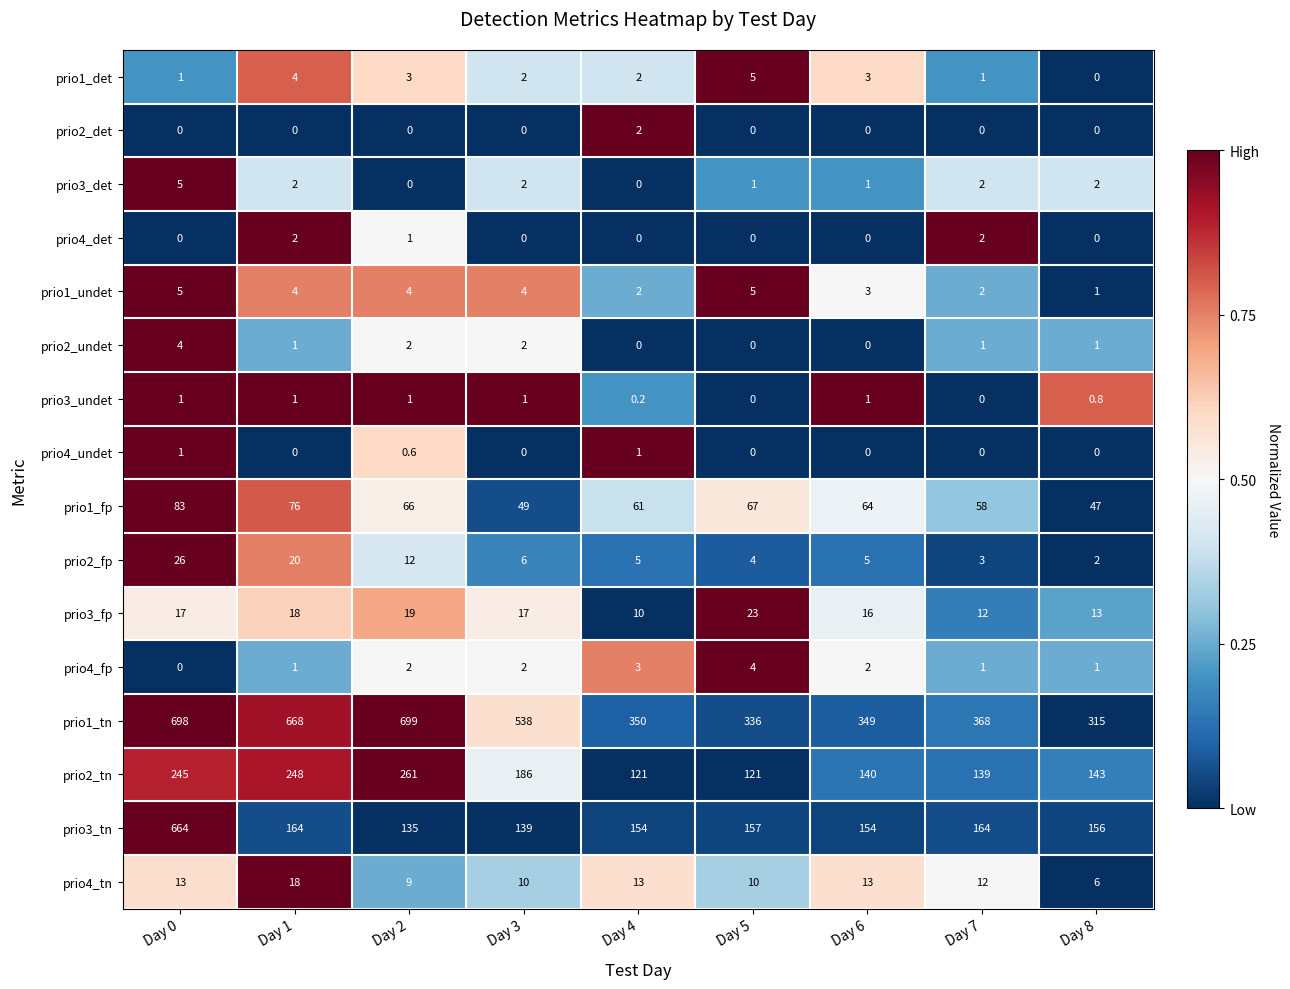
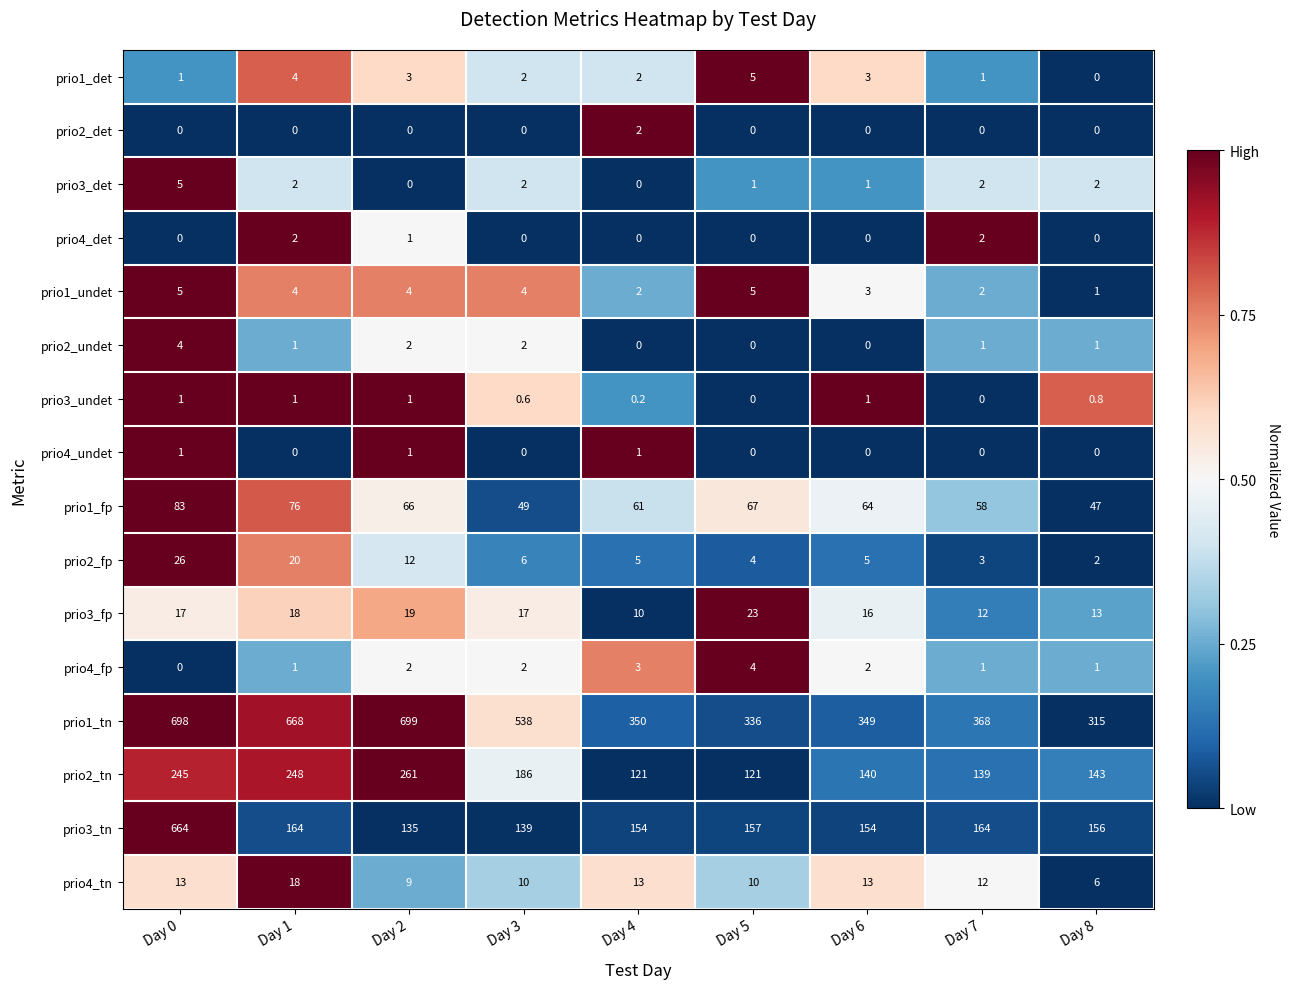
  {
    "prio1_det": {
      "Day 0": 1,
      "Day 1": 4,
      "Day 2": 3,
      "Day 3": 2,
      "Day 4": 2,
      "Day 5": 5,
      "Day 6": 3,
      "Day 7": 1,
      "Day 8": 0
    },
    "prio2_det": {
      "Day 0": 0,
      "Day 1": 0,
      "Day 2": 0,
      "Day 3": 0,
      "Day 4": 2,
      "Day 5": 0,
      "Day 6": 0,
      "Day 7": 0,
      "Day 8": 0
    },
    "prio3_det": {
      "Day 0": 5,
      "Day 1": 2,
      "Day 2": 0,
      "Day 3": 2,
      "Day 4": 0,
      "Day 5": 1,
      "Day 6": 1,
      "Day 7": 2,
      "Day 8": 2
    },
    "prio4_det": {
      "Day 0": 0,
      "Day 1": 2,
      "Day 2": 1,
      "Day 3": 0,
      "Day 4": 0,
      "Day 5": 0,
      "Day 6": 0,
      "Day 7": 2,
      "Day 8": 0
    },
    "prio1_undet": {
      "Day 0": 5,
      "Day 1": 4,
      "Day 2": 4,
      "Day 3": 4,
      "Day 4": 2,
      "Day 5": 5,
      "Day 6": 3,
      "Day 7": 2,
      "Day 8": 1
    },
    "prio2_undet": {
      "Day 0": 4,
      "Day 1": 1,
      "Day 2": 2,
      "Day 3": 2,
      "Day 4": 0,
      "Day 5": 0,
      "Day 6": 0,
      "Day 7": 1,
      "Day 8": 1
    },
    "prio3_undet": {
      "Day 0": 1,
      "Day 1": 1,
      "Day 2": 1,
-     "Day 3": 1,
+     "Day 3": 0.6,
      "Day 4": 0.2,
      "Day 5": 0,
      "Day 6": 1,
      "Day 7": 0,
      "Day 8": 0.8
    },
    "prio4_undet": {
      "Day 0": 1,
      "Day 1": 0,
-     "Day 2": 0.6,
+     "Day 2": 1,
      "Day 3": 0,
      "Day 4": 1,
      "Day 5": 0,
      "Day 6": 0,
      "Day 7": 0,
      "Day 8": 0
    },
    "prio1_fp": {
      "Day 0": 83,
      "Day 1": 76,
      "Day 2": 66,
      "Day 3": 49,
      "Day 4": 61,
      "Day 5": 67,
      "Day 6": 64,
      "Day 7": 58,
      "Day 8": 47
    },
    "prio2_fp": {
      "Day 0": 26,
      "Day 1": 20,
      "Day 2": 12,
      "Day 3": 6,
      "Day 4": 5,
      "Day 5": 4,
      "Day 6": 5,
      "Day 7": 3,
      "Day 8": 2
    },
    "prio3_fp": {
      "Day 0": 17,
      "Day 1": 18,
      "Day 2": 19,
      "Day 3": 17,
      "Day 4": 10,
      "Day 5": 23,
      "Day 6": 16,
      "Day 7": 12,
      "Day 8": 13
    },
    "prio4_fp": {
      "Day 0": 0,
      "Day 1": 1,
      "Day 2": 2,
      "Day 3": 2,
      "Day 4": 3,
      "Day 5": 4,
      "Day 6": 2,
      "Day 7": 1,
      "Day 8": 1
    },
    "prio1_tn": {
      "Day 0": 698,
      "Day 1": 668,
      "Day 2": 699,
      "Day 3": 538,
      "Day 4": 350,
      "Day 5": 336,
      "Day 6": 349,
      "Day 7": 368,
      "Day 8": 315
    },
    "prio2_tn": {
      "Day 0": 245,
      "Day 1": 248,
      "Day 2": 261,
      "Day 3": 186,
      "Day 4": 121,
      "Day 5": 121,
      "Day 6": 140,
      "Day 7": 139,
      "Day 8": 143
    },
    "prio3_tn": {
      "Day 0": 664,
      "Day 1": 164,
      "Day 2": 135,
      "Day 3": 139,
      "Day 4": 154,
      "Day 5": 157,
      "Day 6": 154,
      "Day 7": 164,
      "Day 8": 156
    },
    "prio4_tn": {
      "Day 0": 13,
      "Day 1": 18,
      "Day 2": 9,
      "Day 3": 10,
      "Day 4": 13,
      "Day 5": 10,
      "Day 6": 13,
      "Day 7": 12,
      "Day 8": 6
    }
  }
